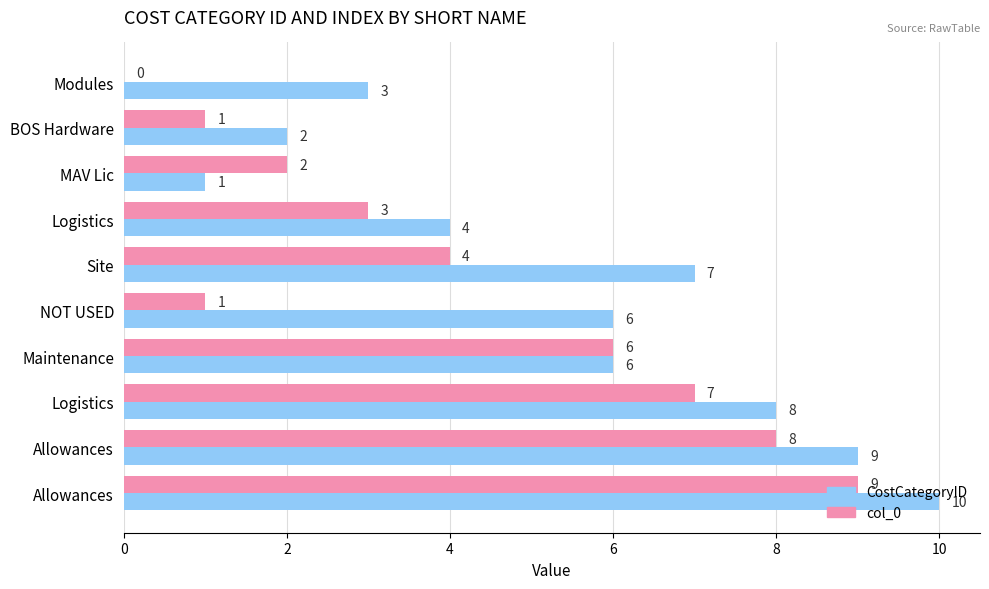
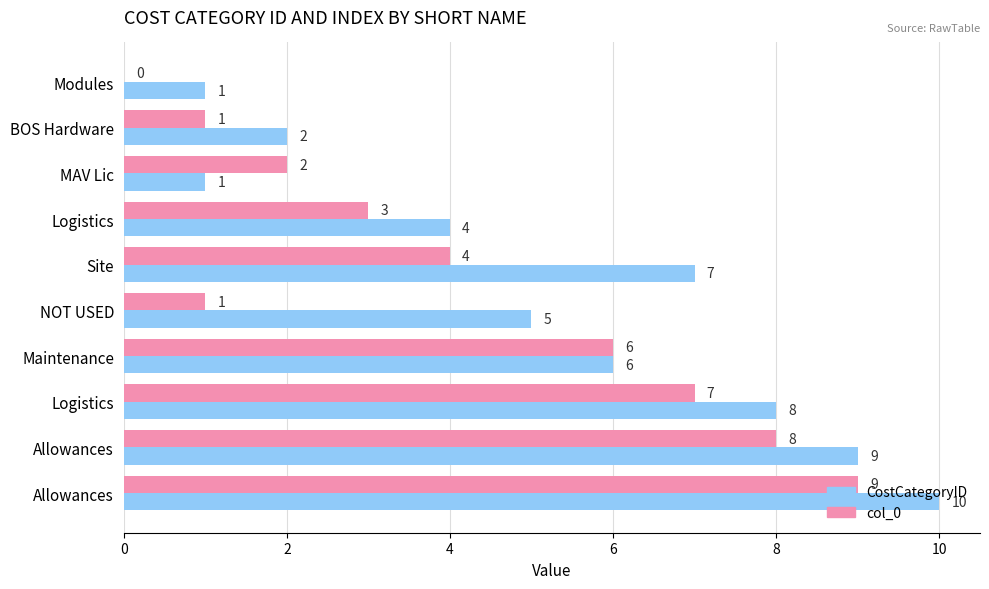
  {
    "CostCategoryID": {
-     "Modules": 3,
+     "Modules": 1,
      "BOS Hardware": 2,
      "MAV Lic": 1,
      "Site": 7,
-     "NOT USED": 6,
+     "NOT USED": 5,
      "Maintenance": 6
    },
    "col_0": {
      "Modules": 0,
      "BOS Hardware": 1,
      "MAV Lic": 2,
      "Site": 4,
      "NOT USED": 1,
      "Maintenance": 6
    }
  }
